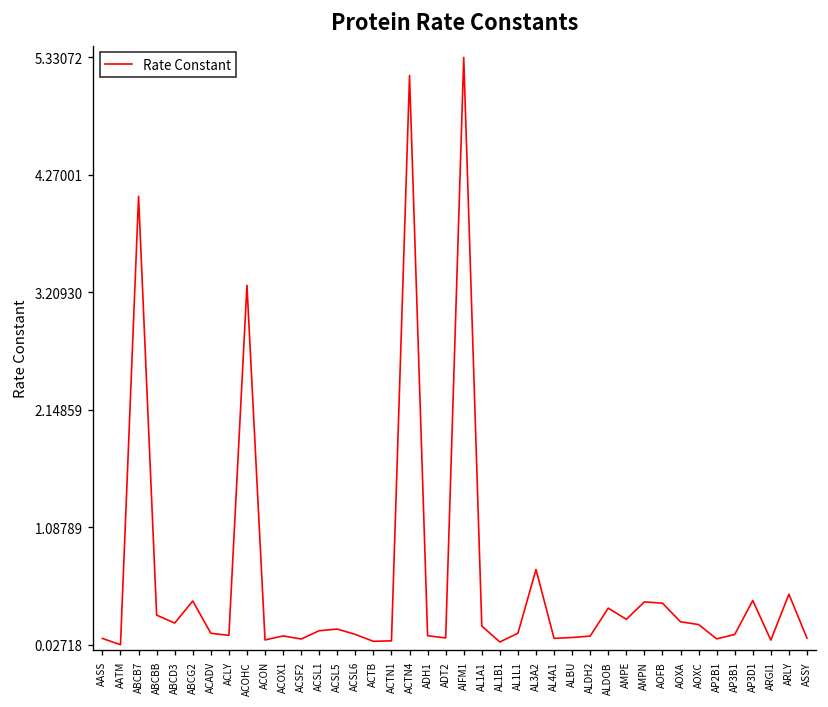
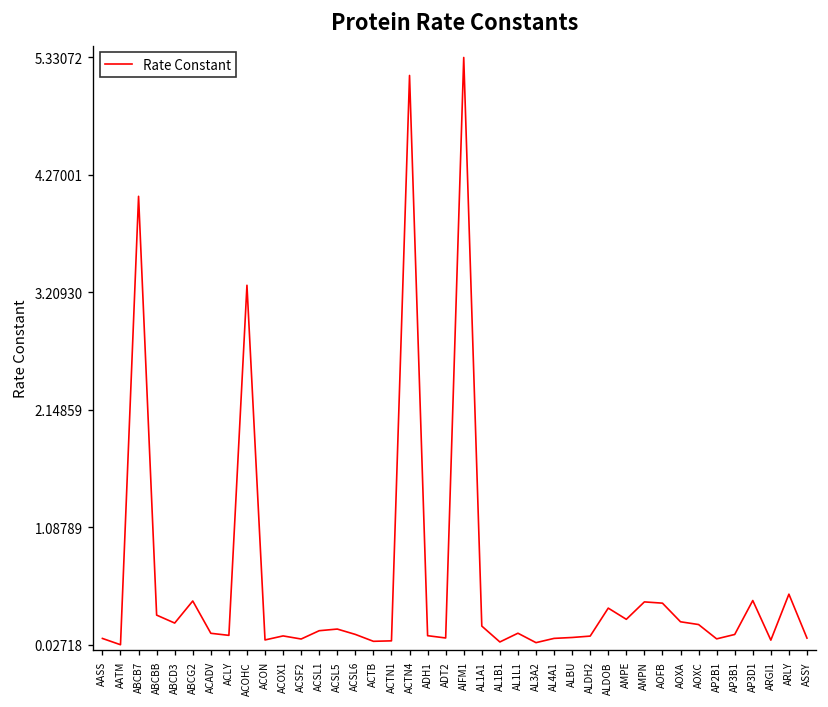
  {
    "AASS": 0.1,
    "AATM": 0.0,
    "ABCB7": 4.1,
    "ABCBB": 0.3,
    "ABCD3": 0.2,
    "ABCG2": 0.4,
    "ACADV": 0.1,
    "ACLY": 0.1,
    "ACOHC": 3.3,
    "ACON": 0.1,
    "ACOX1": 0.1,
    "ACSF2": 0.1,
    "ACSL1": 0.2,
    "ACSL5": 0.2,
    "ACSL6": 0.1,
    "ACTB": 0.1,
    "ACTN1": 0.1,
    "ACTN4": 5.2,
    "ADH1": 0.1,
    "ADT2": 0.1,
    "AIFM1": 5.3,
    "AL1A1": 0.2,
    "AL1B1": 0.1,
    "AL1L1": 0.1,
-   "AL3A2": 0.7,
+   "AL3A2": 0.0,
    "AL4A1": 0.1,
    "ALBU": 0.1,
    "ALDH2": 0.1,
    "ALDOB": 0.4,
    "AMPE": 0.3,
    "AMPN": 0.4,
    "AOFB": 0.4,
    "AOXA": 0.2,
    "AOXC": 0.2,
    "AP2B1": 0.1,
    "AP3B1": 0.1,
    "AP3D1": 0.4,
    "ARGI1": 0.1,
    "ARLY": 0.5,
    "ASSY": 0.1
  }
